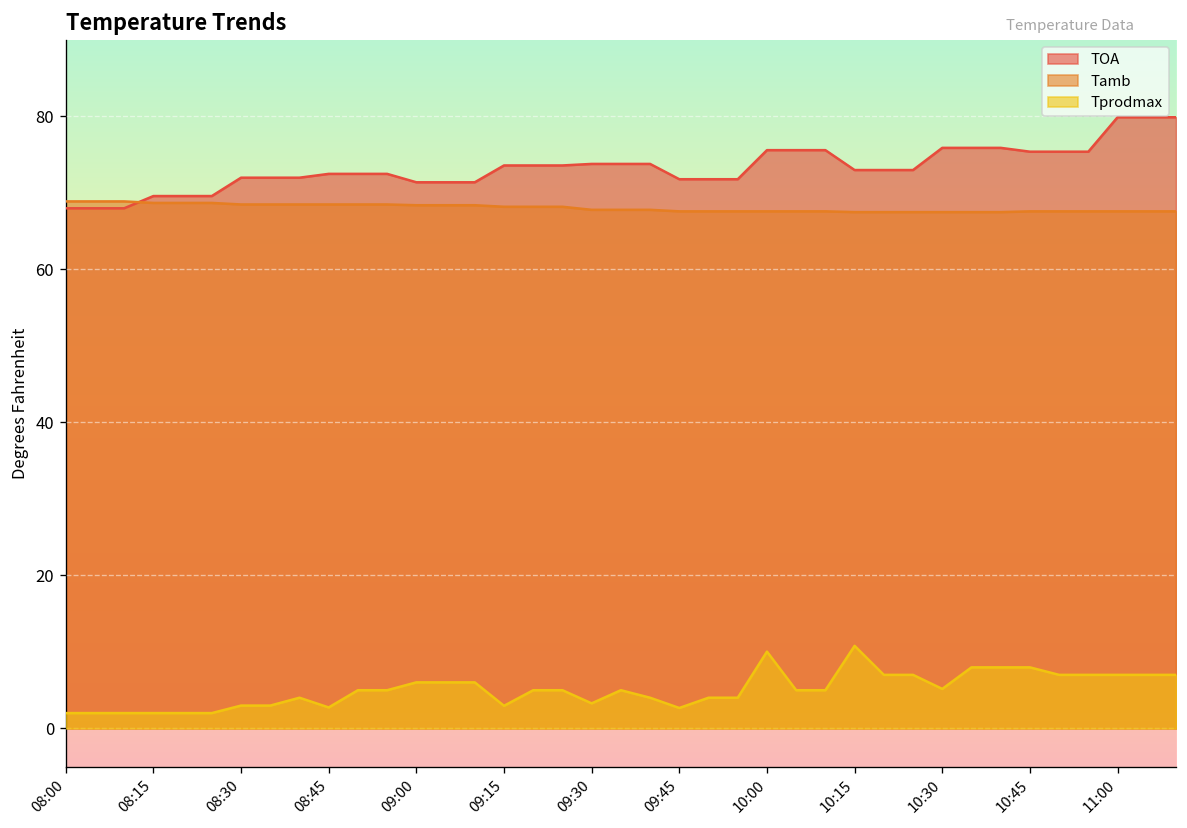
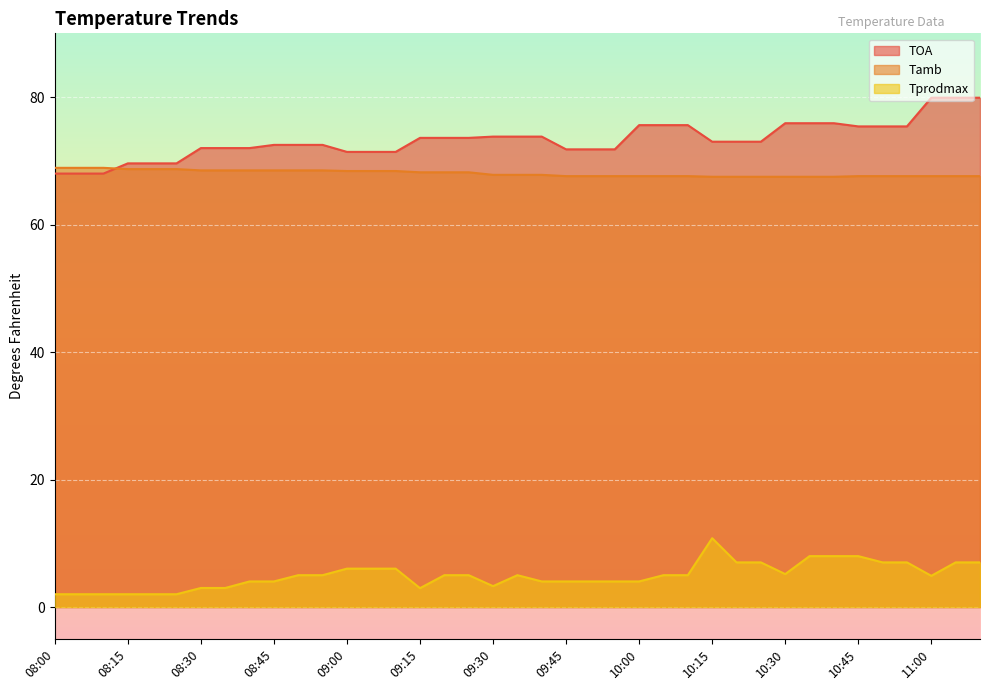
  {
    "Tprodmax": {
      "08:00": 2,
      "08:15": 2,
      "08:30": 3,
-     "08:45": 3,
+     "08:45": 4,
      "09:00": 6,
      "09:15": 3,
      "09:30": 3,
-     "09:45": 3,
-     "10:00": 10,
+     "09:45": 4,
+     "10:00": 4,
      "10:15": 11,
      "10:30": 5,
      "10:45": 8,
-     "11:00": 7
+     "11:00": 5
    }
  }
